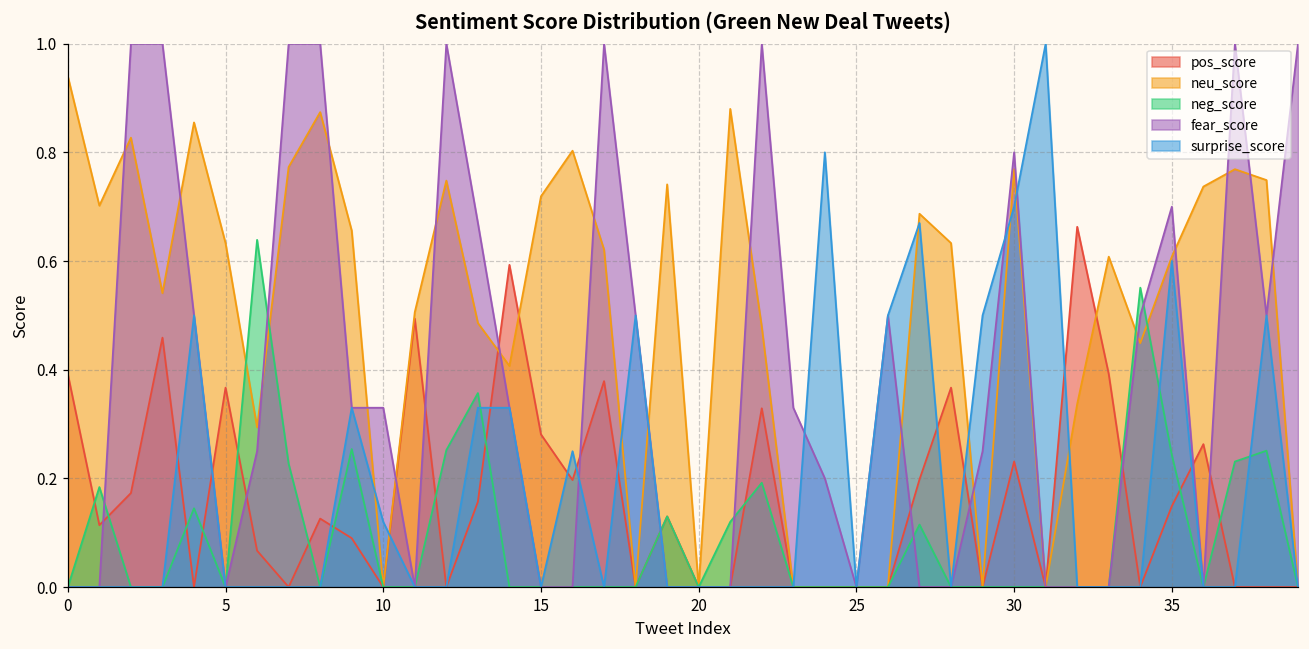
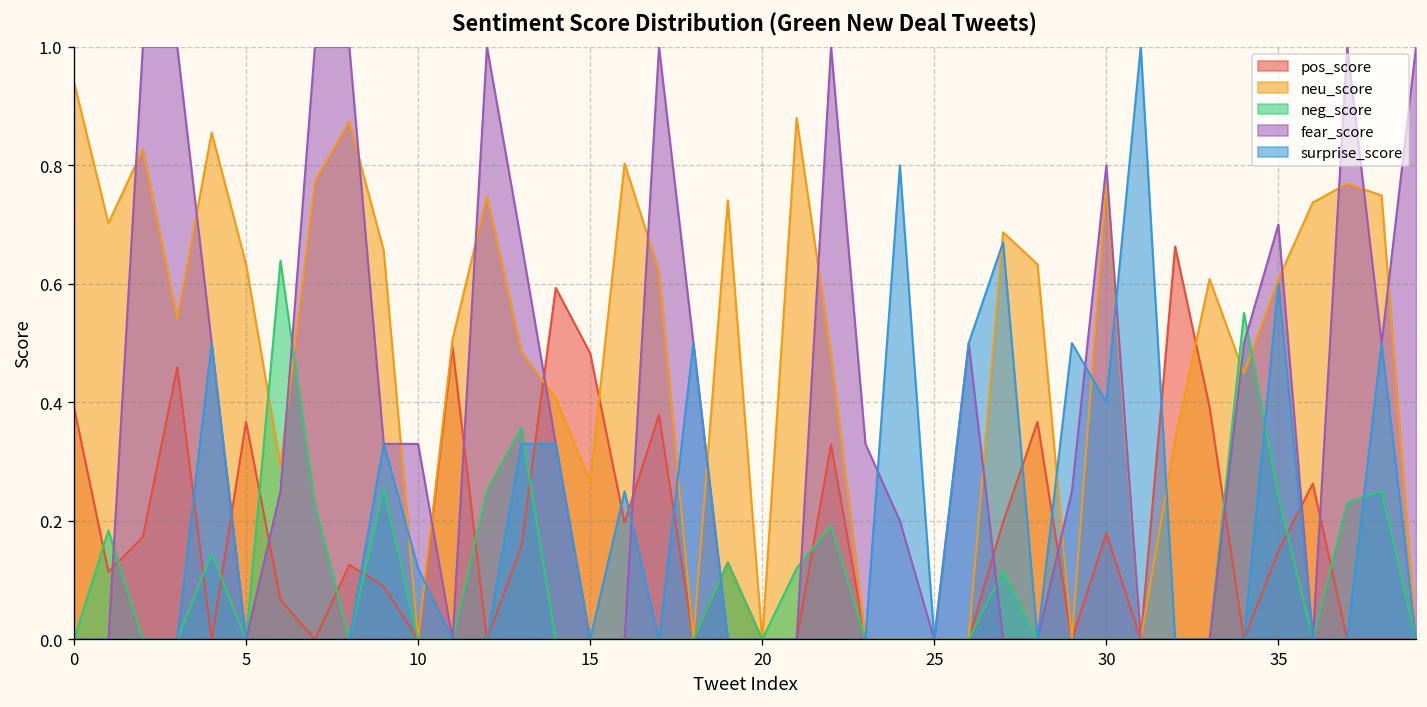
  {
    "pos_score": {
      "0": 0.39,
      "5": 0.37,
-     "15": 0.28,
-     "30": 0.23,
+     "15": 0.48,
+     "30": 0.18,
      "35": 0.15
    },
    "neu_score": {
      "0": 0.94,
      "5": 0.63,
-     "15": 0.72,
+     "15": 0.27,
      "30": 0.77,
      "35": 0.61
    },
    "neg_score": {
      "30": 0.00,
      "35": 0.24
    },
    "fear_score": {
      "10": 0.33,
      "30": 0.80,
      "35": 0.70
    },
    "surprise_score": {
      "10": 0.12,
-     "30": 0.7,
+     "30": 0.4,
      "35": 0.6
    }
  }
